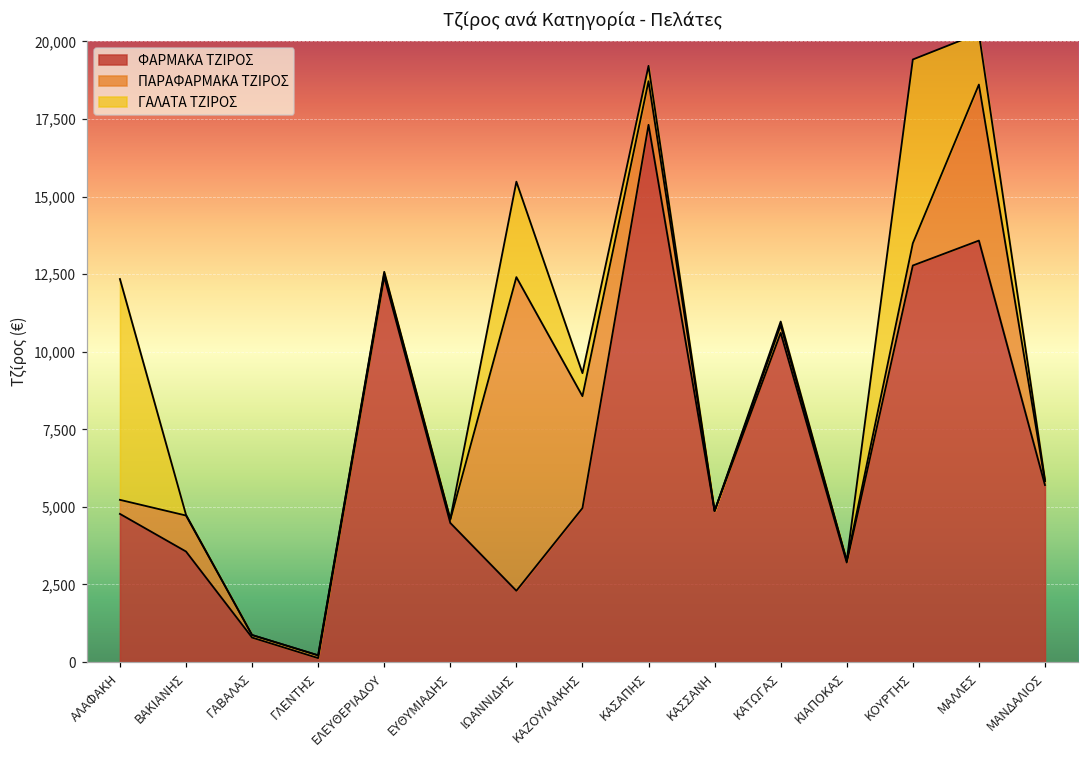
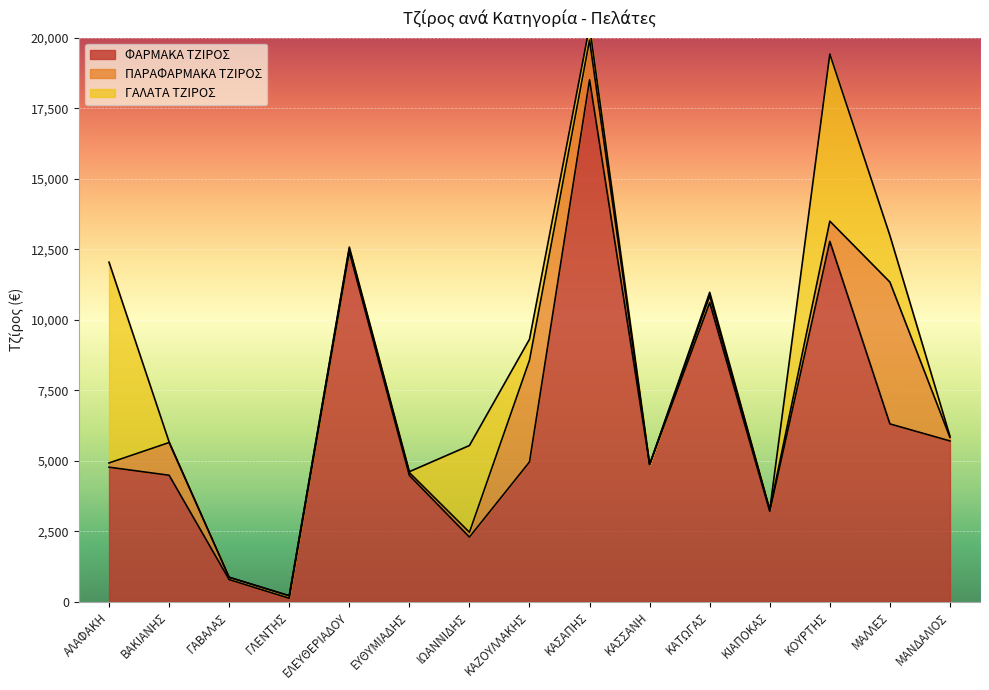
  {
    "ΦΑΡΜΑΚΑ ΤΖΙΡΟΣ": {
      "ΑΛΑΦΑΚΗ": "4,800",
-     "ΒΑΚΙΑΝΗΣ": "3,600",
+     "ΒΑΚΙΑΝΗΣ": "4,500",
      "ΕΛΕΥΘΕΡΙΑΔΟΥ": "12,400",
      "ΕΥΘΥΜΙΑΔΗΣ": "4,500",
      "ΙΩΑΝΝΙΔΗΣ": "2,300",
      "ΚΑΖΟΥΛΛΑΚΗΣ": "5,000",
-     "ΚΑΣΑΠΗΣ": "17,300",
+     "ΚΑΣΑΠΗΣ": "18,500",
      "ΚΑΤΩΓΑΣ": "10,600",
      "ΚΟΥΡΤΗΣ": "12,800",
-     "ΜΑΛΛΕΣ": "13,600",
+     "ΜΑΛΛΕΣ": "6,300",
      "ΜΑΝΔΑΛΙΟΣ": "5,700"
    },
    "ΠΑΡΑΦΑΡΜΑΚΑ ΤΖΙΡΟΣ": {
-     "ΑΛΑΦΑΚΗ": "500",
-     "ΙΩΑΝΝΙΔΗΣ": "10,100",
+     "ΑΛΑΦΑΚΗ": "100",
+     "ΙΩΑΝΝΙΔΗΣ": "200",
      "ΚΑΖΟΥΛΛΑΚΗΣ": "3,600",
      "ΚΑΣΑΠΗΣ": "1,400",
      "ΚΑΤΩΓΑΣ": "200",
      "ΚΟΥΡΤΗΣ": "700",
      "ΜΑΛΛΕΣ": "5,000"
    },
    "ΓΑΛΑΤΑ ΤΖΙΡΟΣ": {
      "ΑΛΑΦΑΚΗ": "7,100",
      "ΙΩΑΝΝΙΔΗΣ": "3,100",
      "ΚΑΖΟΥΛΛΑΚΗΣ": "700",
      "ΚΑΤΩΓΑΣ": "100",
      "ΚΟΥΡΤΗΣ": "5,900"
    }
  }
